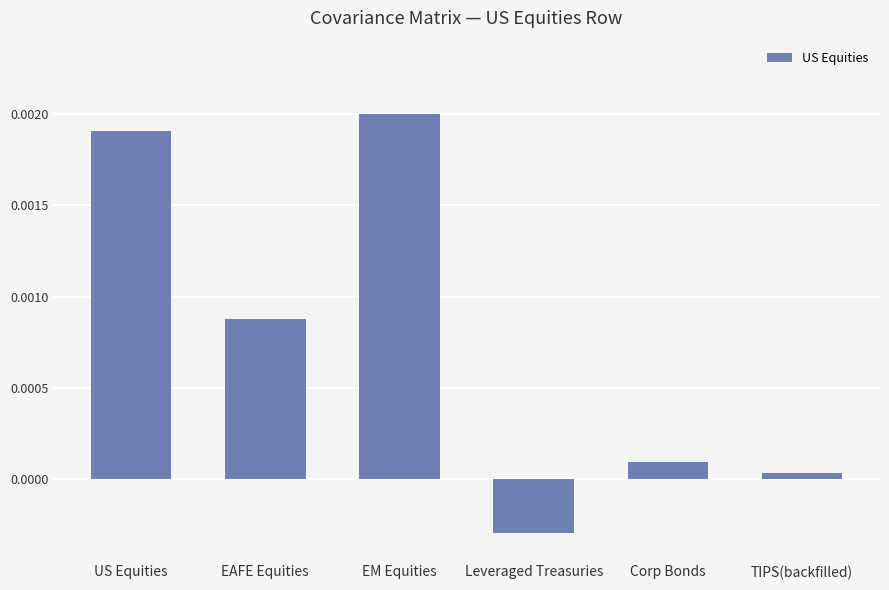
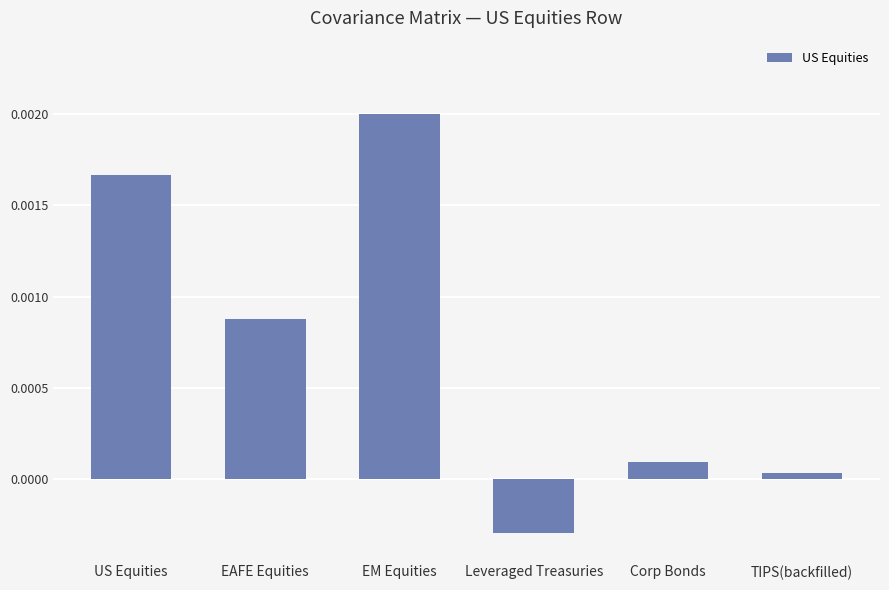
  {
-   "US Equities": 0.00191,
+   "US Equities": 0.00167,
    "EAFE Equities": 0.00088,
    "EM Equities": 0.00200,
    "Leveraged Treasuries": -0.00030,
    "Corp Bonds": 0.00010,
    "TIPS(backfilled)": 0.00004
  }
